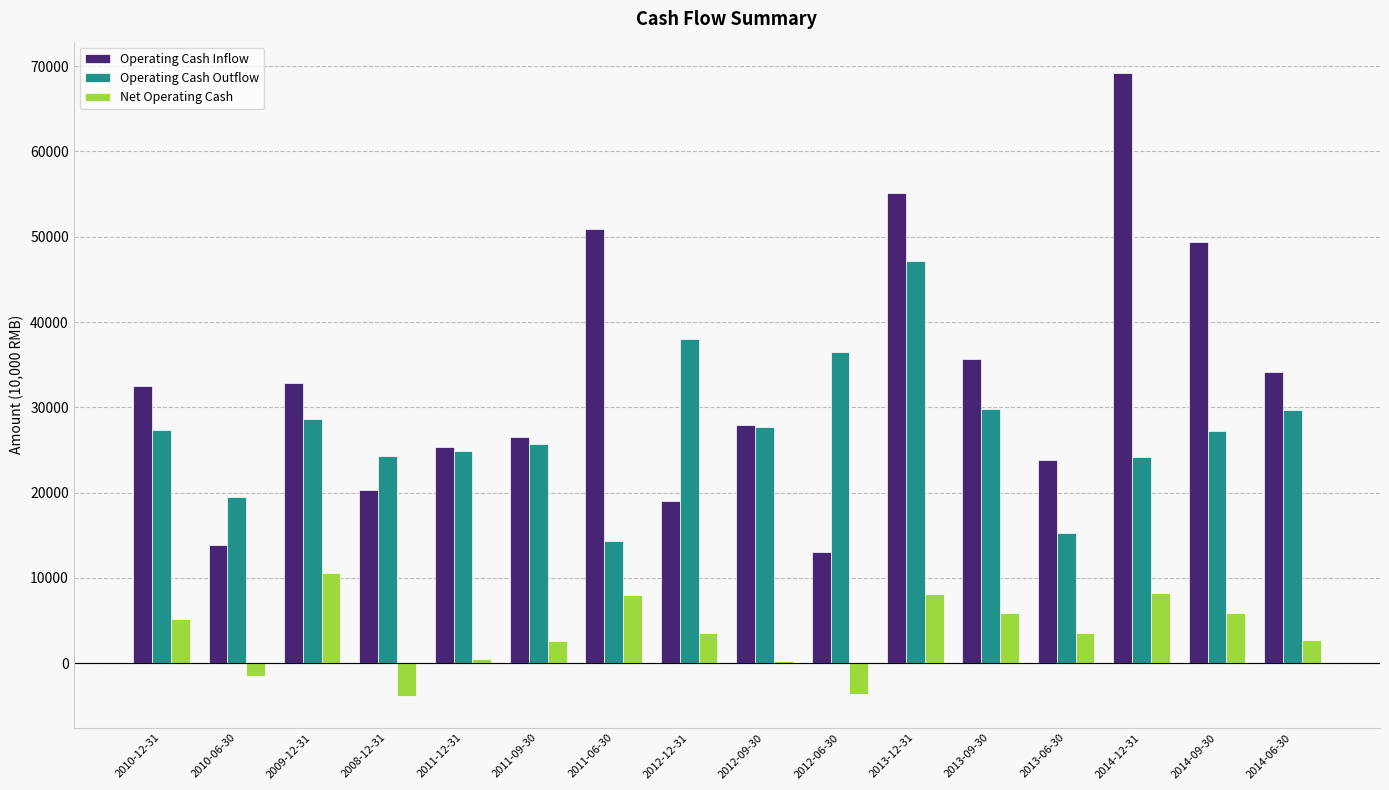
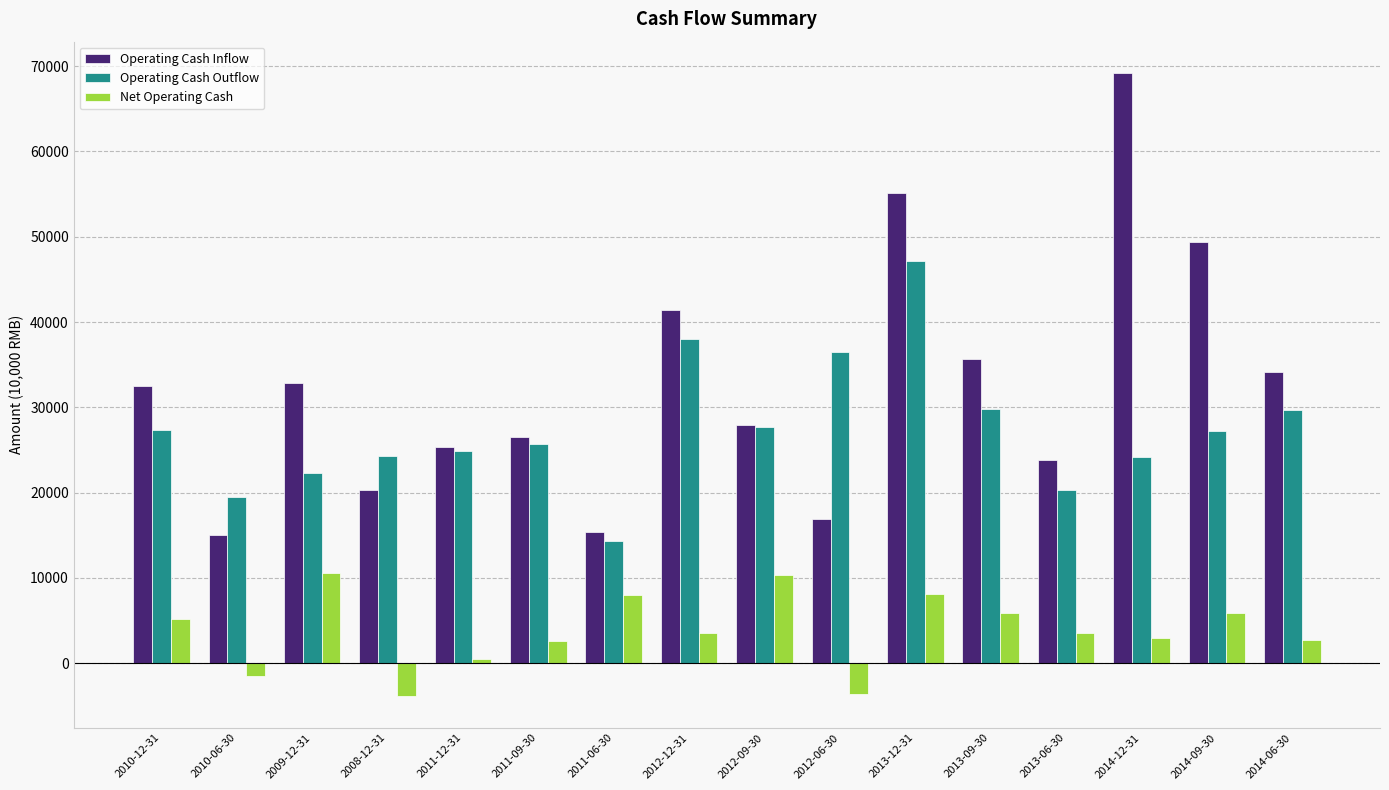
  {
    "Operating Cash Inflow": {
      "2010-12-31": 33000,
-     "2010-06-30": 14000,
+     "2010-06-30": 15000,
      "2009-12-31": 33000,
      "2008-12-31": 20000,
      "2011-12-31": 25000,
      "2011-09-30": 26000,
-     "2011-06-30": 51000,
-     "2012-12-31": 19000,
+     "2011-06-30": 15000,
+     "2012-12-31": 41000,
      "2012-09-30": 28000,
-     "2012-06-30": 13000,
+     "2012-06-30": 17000,
      "2013-12-31": 55000,
      "2013-09-30": 36000,
      "2013-06-30": 24000,
      "2014-12-31": 69000,
      "2014-09-30": 49000,
      "2014-06-30": 34000
    },
    "Operating Cash Outflow": {
      "2010-12-31": 27000,
      "2010-06-30": 19000,
-     "2009-12-31": 29000,
+     "2009-12-31": 22000,
      "2008-12-31": 24000,
      "2011-12-31": 25000,
      "2011-09-30": 26000,
      "2011-06-30": 14000,
      "2012-12-31": 38000,
      "2012-09-30": 28000,
      "2012-06-30": 36000,
      "2013-12-31": 47000,
      "2013-09-30": 30000,
-     "2013-06-30": 15000,
+     "2013-06-30": 20000,
      "2014-12-31": 24000,
      "2014-09-30": 27000,
      "2014-06-30": 30000
    },
    "Net Operating Cash": {
      "2010-12-31": 5000,
      "2010-06-30": -1000,
      "2009-12-31": 11000,
      "2008-12-31": -4000,
      "2011-12-31": 0,
      "2011-09-30": 3000,
      "2011-06-30": 8000,
      "2012-12-31": 4000,
-     "2012-09-30": 0,
+     "2012-09-30": 10000,
      "2012-06-30": -4000,
      "2013-12-31": 8000,
      "2013-09-30": 6000,
      "2013-06-30": 4000,
-     "2014-12-31": 8000,
+     "2014-12-31": 3000,
      "2014-09-30": 6000,
      "2014-06-30": 3000
    }
  }
